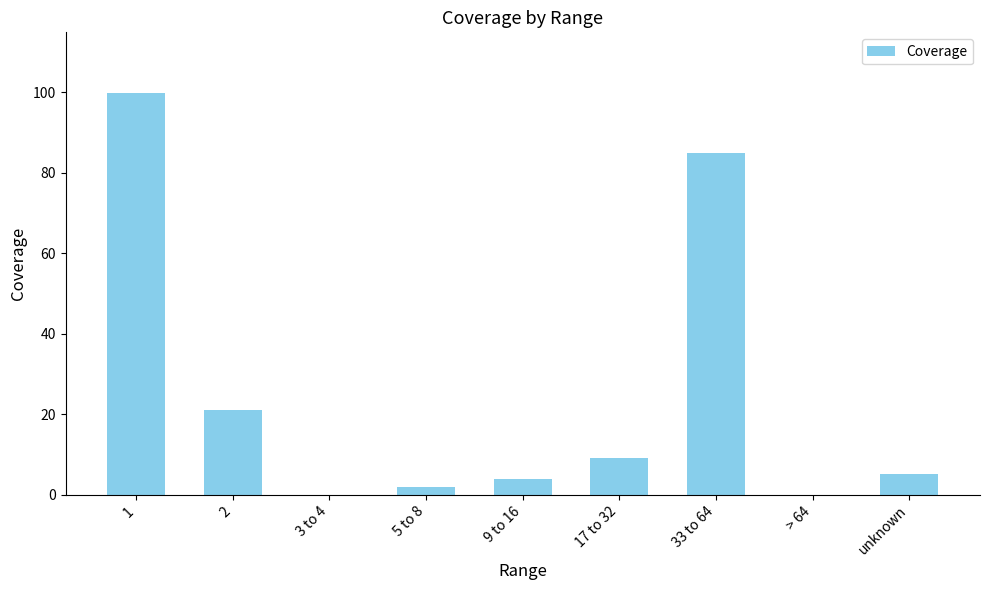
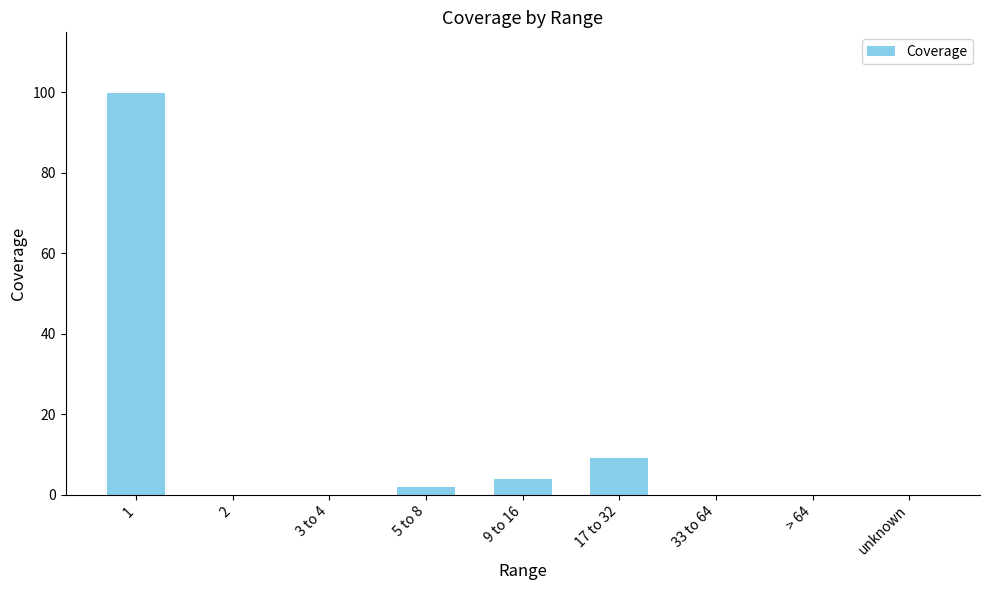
  {
    "1": 100,
-   "2": 21,
+   "2": 0,
    "3 to 4": 0,
    "5 to 8": 2,
    "9 to 16": 4,
    "17 to 32": 9,
-   "33 to 64": 85,
+   "33 to 64": 0,
    "> 64": 0,
-   "unknown": 5
+   "unknown": 0
  }
